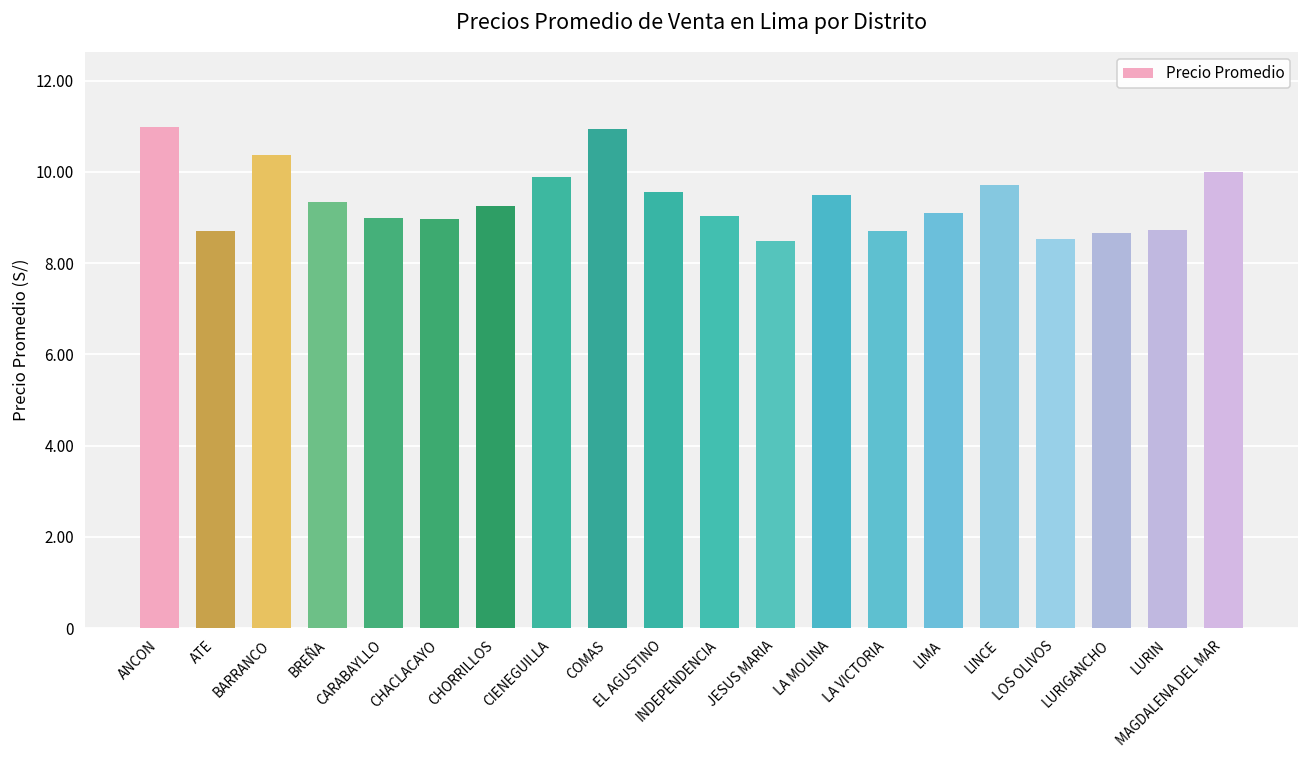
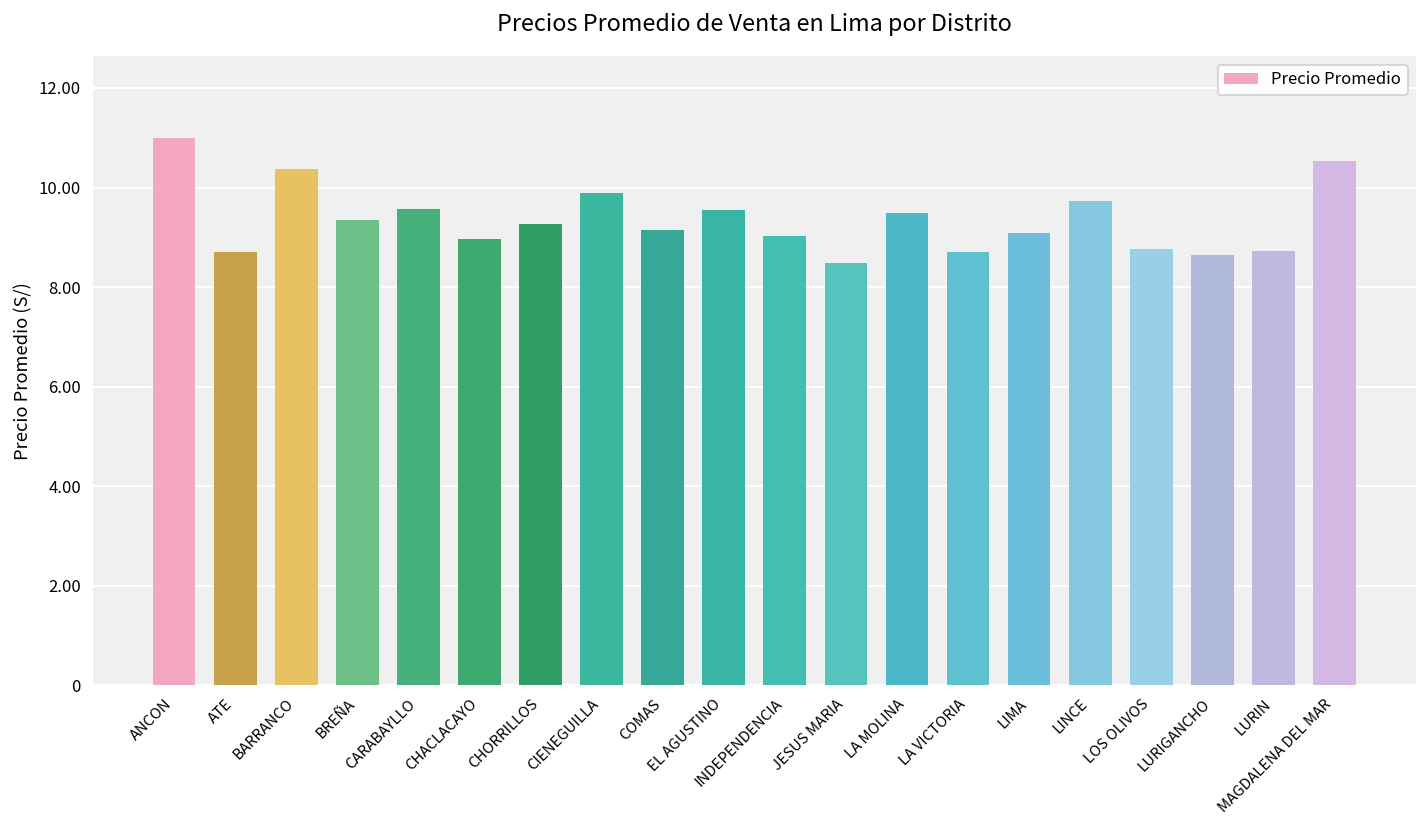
  {
    "ANCON": 11.0,
    "ATE": 8.7,
    "BARRANCO": 10.4,
    "BREÑA": 9.3,
-   "CARABAYLLO": 9.0,
+   "CARABAYLLO": 9.6,
    "CHACLACAYO": 9.0,
    "CHORRILLOS": 9.3,
    "CIENEGUILLA": 9.9,
-   "COMAS": 10.9,
+   "COMAS": 9.1,
    "EL AGUSTINO": 9.6,
    "INDEPENDENCIA": 9.0,
    "JESUS MARIA": 8.5,
    "LA MOLINA": 9.5,
    "LA VICTORIA": 8.7,
    "LIMA": 9.1,
    "LINCE": 9.7,
-   "LOS OLIVOS": 8.5,
+   "LOS OLIVOS": 8.8,
    "LURIGANCHO": 8.7,
    "LURIN": 8.7,
-   "MAGDALENA DEL MAR": 10.0
+   "MAGDALENA DEL MAR": 10.5
  }
